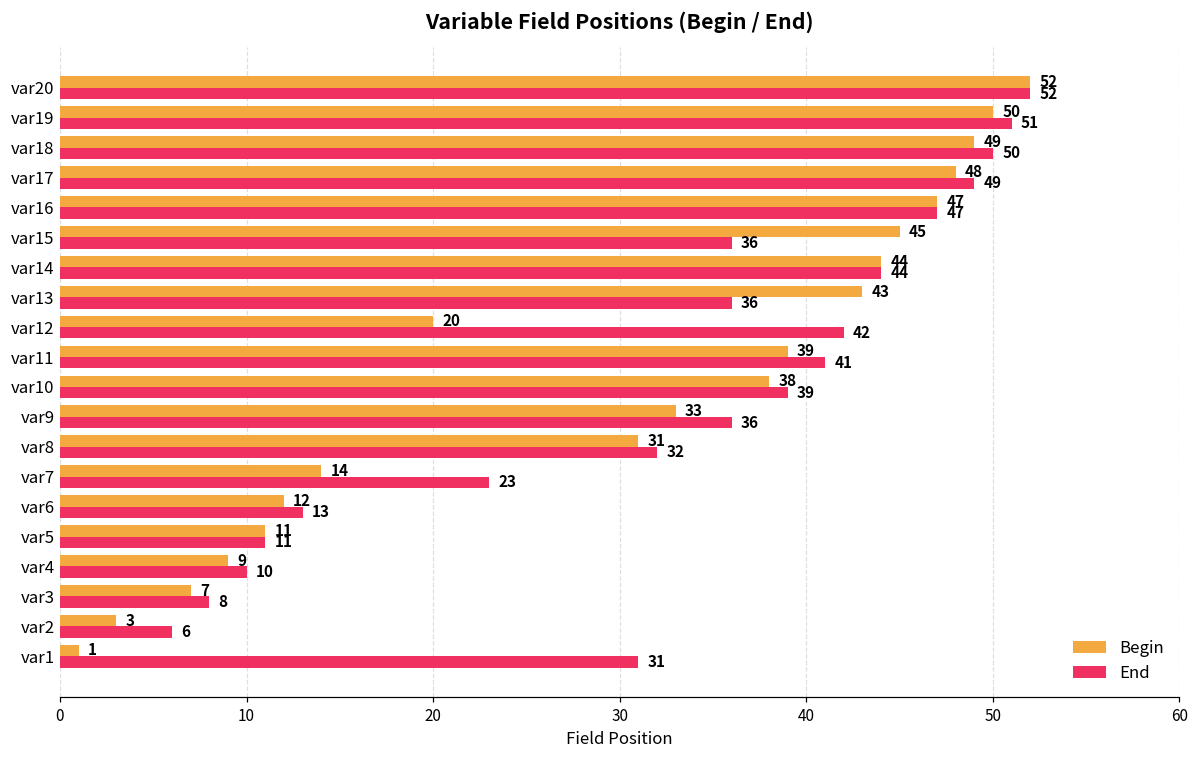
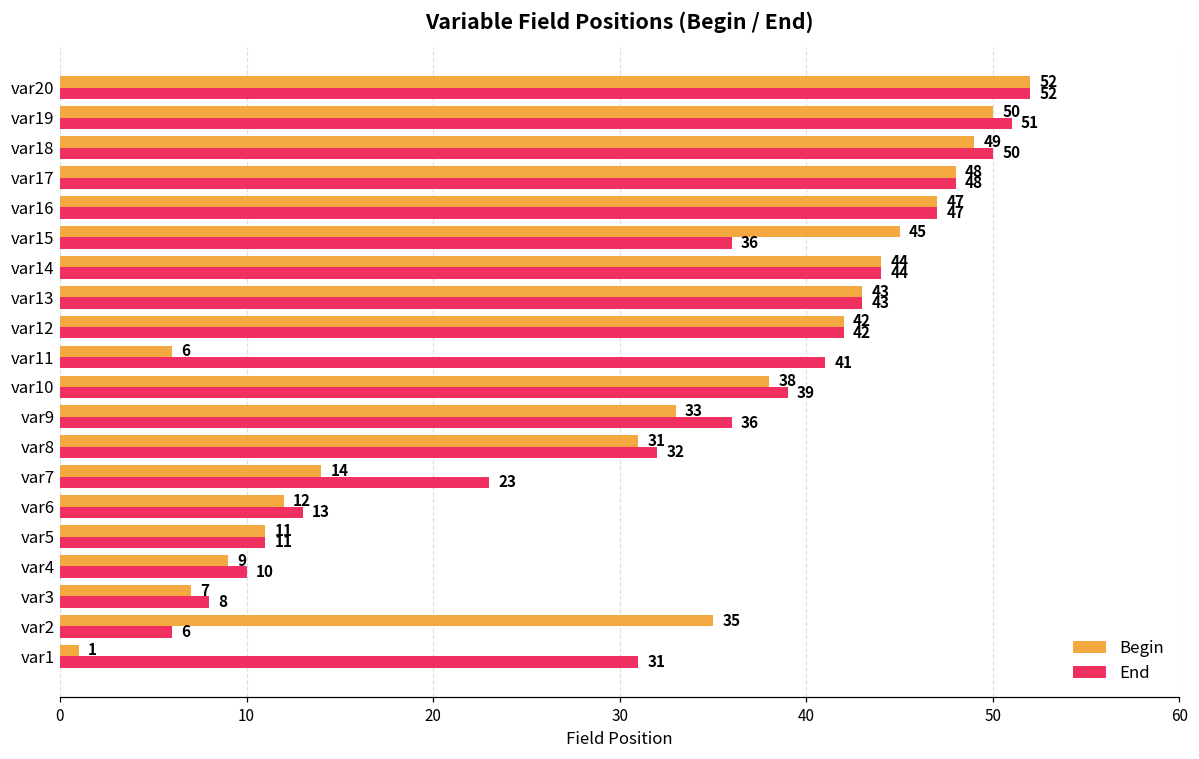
  {
    "Begin": {
      "var19": 50,
      "var18": 49,
      "var17": 48,
      "var15": 45,
      "var13": 43,
-     "var12": 20,
-     "var11": 39,
+     "var12": 42,
+     "var11": 6,
      "var10": 38,
      "var9": 33,
      "var8": 31,
      "var7": 14,
      "var6": 12,
      "var4": 9,
      "var3": 7,
-     "var2": 3,
+     "var2": 35,
      "var1": 1
    },
    "End": {
      "var19": 51,
      "var18": 50,
-     "var17": 49,
+     "var17": 48,
      "var15": 36,
-     "var13": 36,
+     "var13": 43,
      "var12": 42,
      "var11": 41,
      "var10": 39,
      "var9": 36,
      "var8": 32,
      "var7": 23,
      "var6": 13,
      "var4": 10,
      "var3": 8,
      "var2": 6,
      "var1": 31
    }
  }
